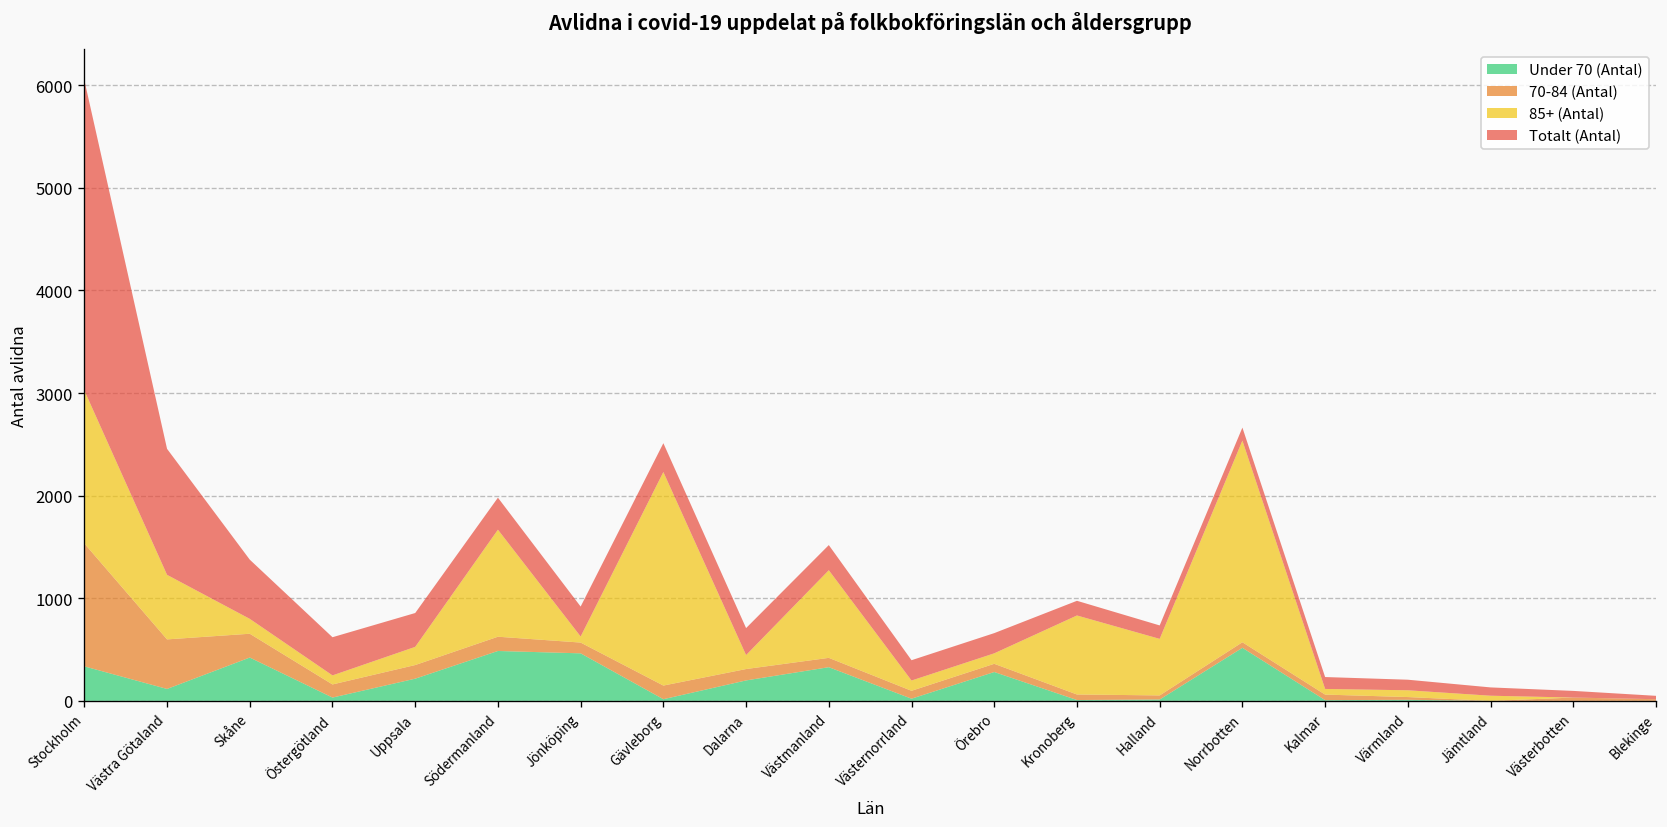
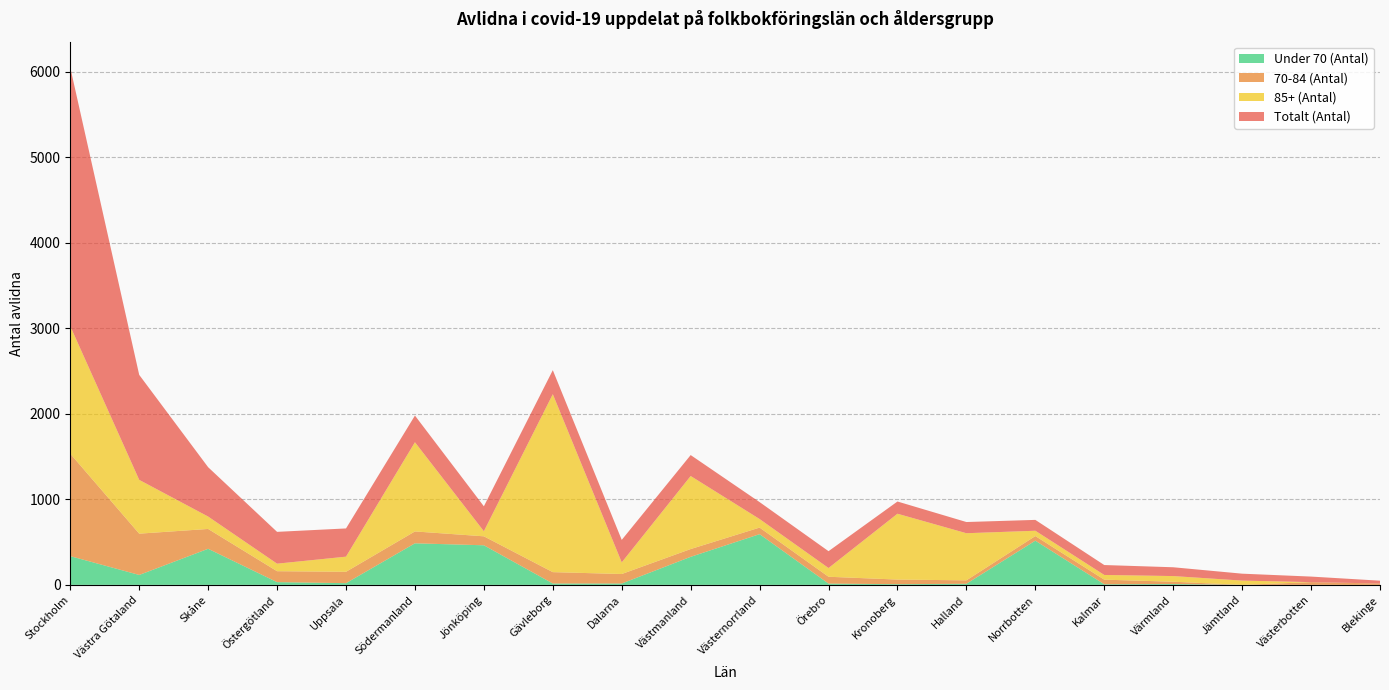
  {
    "Under 70 (Antal)": {
      "Stockholm": 300,
      "Västra Götaland": 100,
      "Skåne": 400,
      "Östergötland": 0,
-     "Uppsala": 200,
+     "Uppsala": 0,
      "Södermanland": 500,
      "Jönköping": 500,
-     "Dalarna": 200,
+     "Dalarna": 0,
      "Västmanland": 300,
-     "Västernorrland": 0,
-     "Örebro": 300,
+     "Västernorrland": 600,
+     "Örebro": 0,
      "Norrbotten": 500,
      "Västerbotten": 0
    },
    "85+ (Antal)": {
      "Stockholm": 1500,
      "Västra Götaland": 600,
      "Skåne": 100,
      "Östergötland": 100,
      "Uppsala": 200,
      "Södermanland": 1000,
      "Jönköping": 100,
      "Gävleborg": 2100,
      "Dalarna": 100,
      "Västmanland": 900,
      "Västernorrland": 100,
      "Örebro": 100,
      "Kronoberg": 800,
      "Halland": 600,
-     "Norrbotten": 2000,
+     "Norrbotten": 100,
      "Kalmar": 100,
      "Värmland": 100,
      "Jämtland": 100
    }
  }
